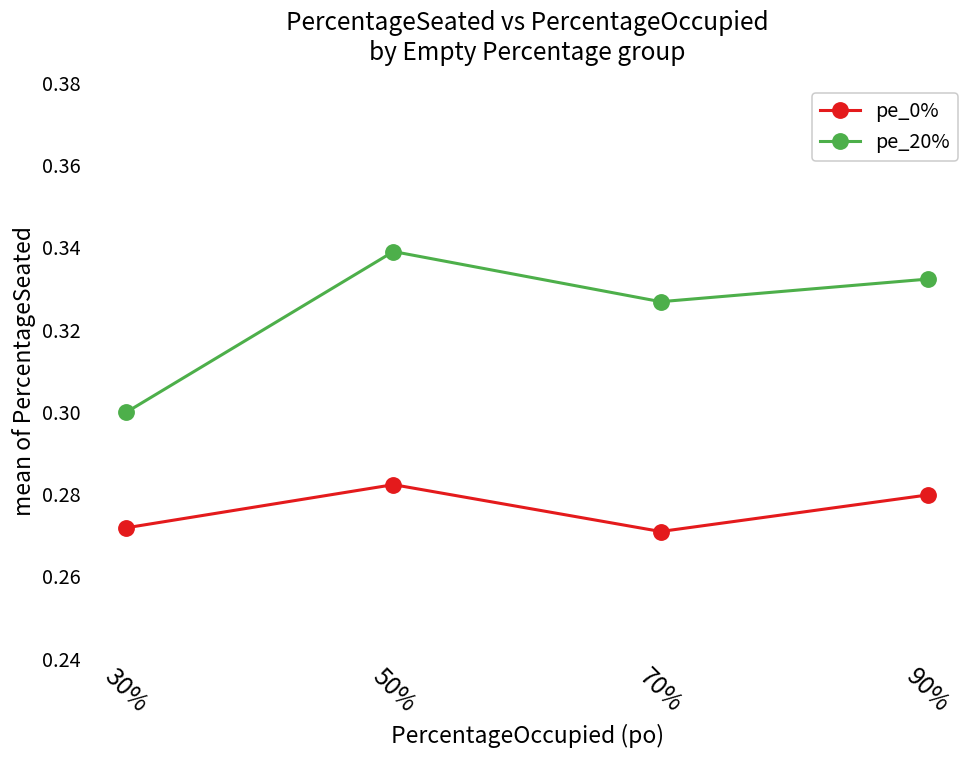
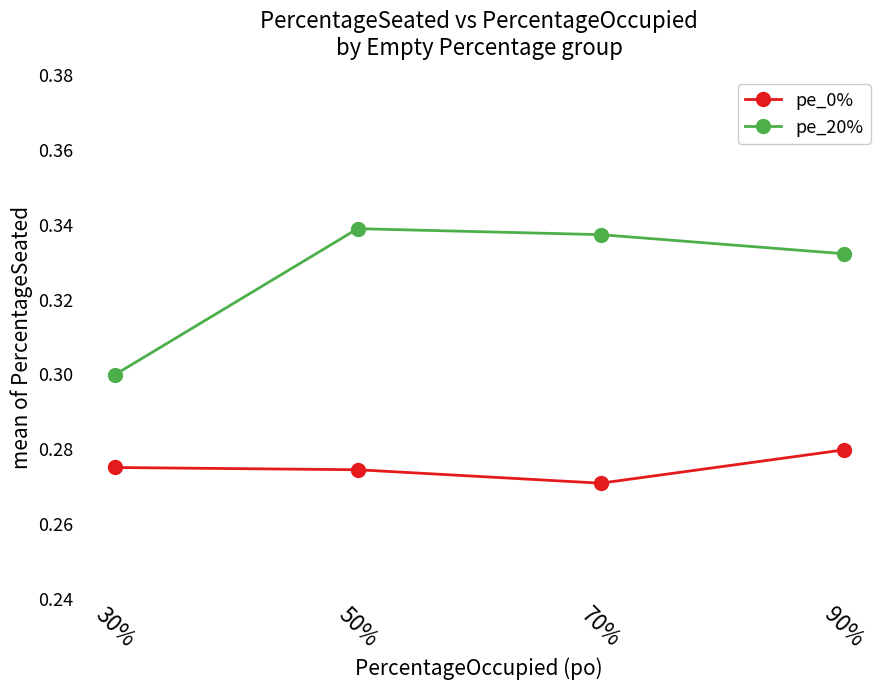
  {
    "pe_0%": {
-     "30%": 0.272,
-     "50%": 0.282,
+     "30%": 0.275,
+     "50%": 0.275,
      "70%": 0.271,
      "90%": 0.280
    },
    "pe_20%": {
      "30%": 0.300,
      "50%": 0.339,
-     "70%": 0.327,
+     "70%": 0.337,
      "90%": 0.332
    }
  }
